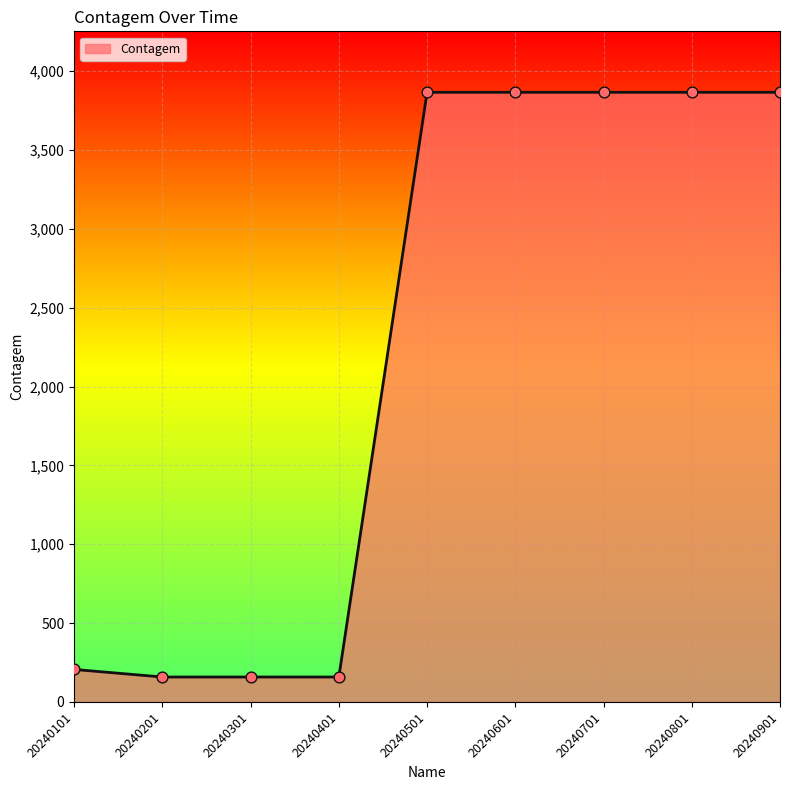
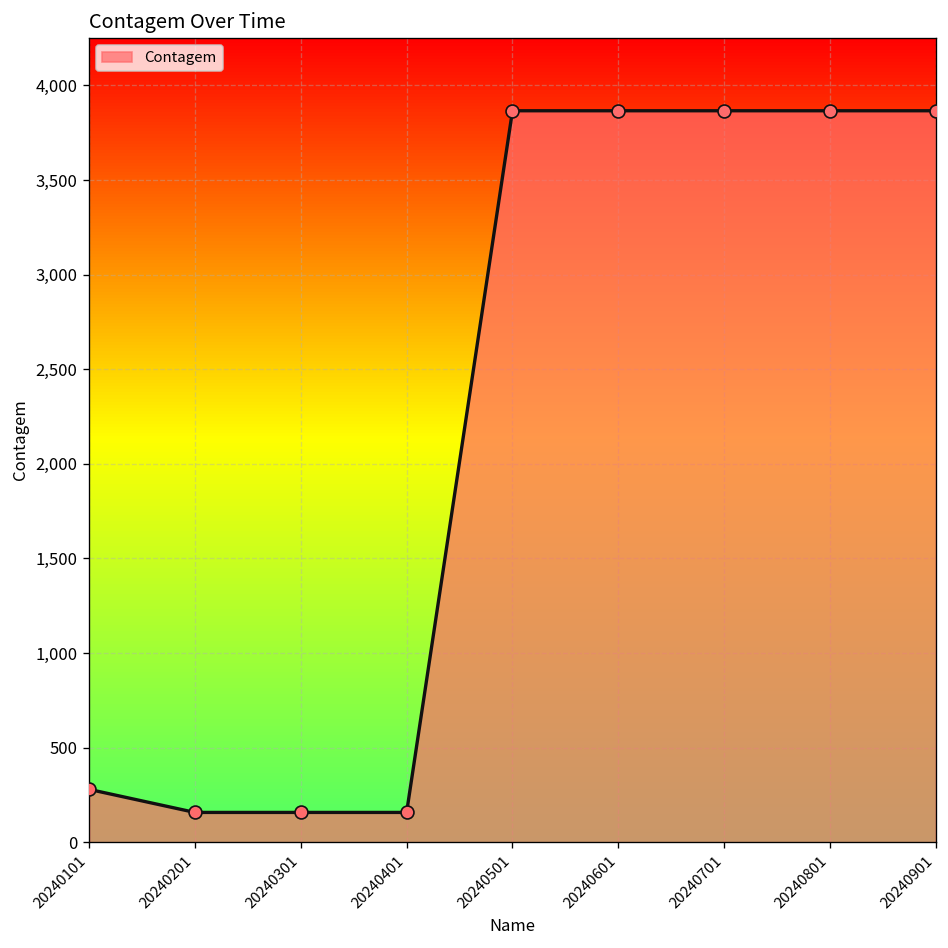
  {
-   "20240101": "210",
+   "20240101": "280",
    "20240201": "160",
    "20240301": "160",
    "20240401": "160",
    "20240501": "3,870",
    "20240601": "3,870",
    "20240701": "3,870",
    "20240801": "3,870",
    "20240901": "3,870"
  }
